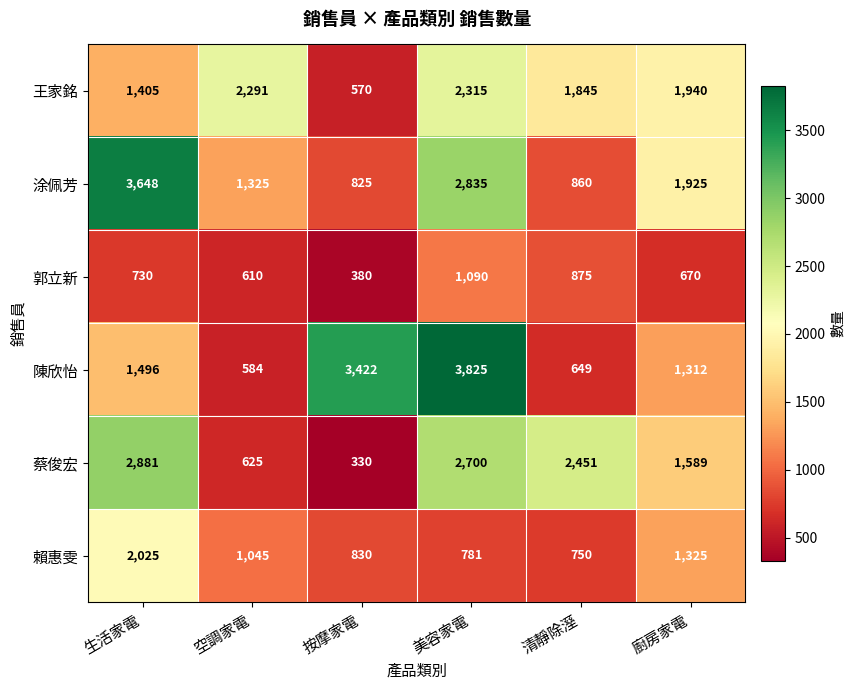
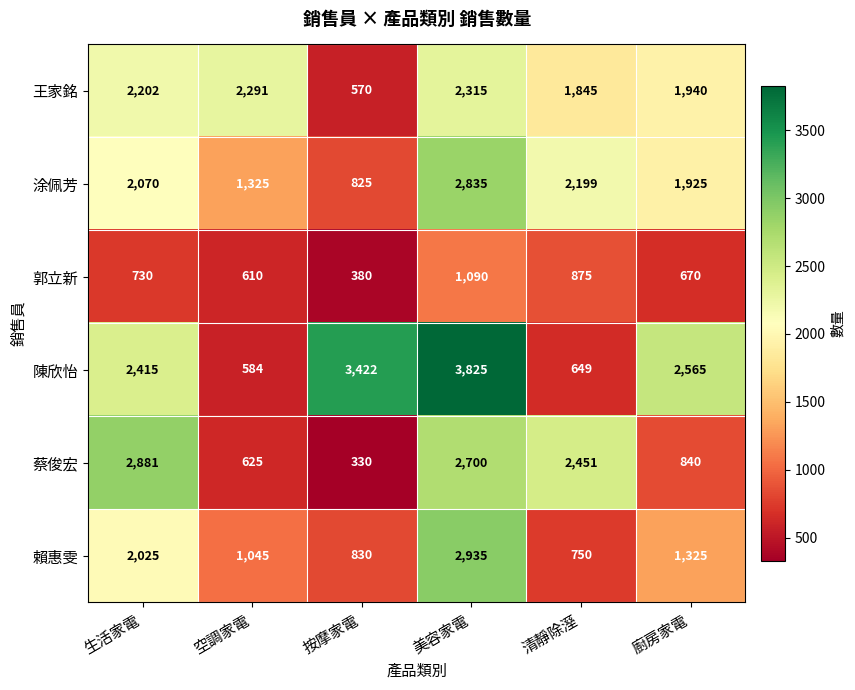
  {
    "王家銘": {
-     "生活家電": "1,405",
+     "生活家電": "2,202",
      "空調家電": "2,291",
      "按摩家電": "570",
      "美容家電": "2,315",
      "清靜除溼": "1,845",
      "廚房家電": "1,940"
    },
    "涂佩芳": {
-     "生活家電": "3,648",
+     "生活家電": "2,070",
      "空調家電": "1,325",
      "按摩家電": "825",
      "美容家電": "2,835",
-     "清靜除溼": "860",
+     "清靜除溼": "2,199",
      "廚房家電": "1,925"
    },
    "郭立新": {
      "生活家電": "730",
      "空調家電": "610",
      "按摩家電": "380",
      "美容家電": "1,090",
      "清靜除溼": "875",
      "廚房家電": "670"
    },
    "陳欣怡": {
-     "生活家電": "1,496",
+     "生活家電": "2,415",
      "空調家電": "584",
      "按摩家電": "3,422",
      "美容家電": "3,825",
      "清靜除溼": "649",
-     "廚房家電": "1,312"
+     "廚房家電": "2,565"
    },
    "蔡俊宏": {
      "生活家電": "2,881",
      "空調家電": "625",
      "按摩家電": "330",
      "美容家電": "2,700",
      "清靜除溼": "2,451",
-     "廚房家電": "1,589"
+     "廚房家電": "840"
    },
    "賴惠雯": {
      "生活家電": "2,025",
      "空調家電": "1,045",
      "按摩家電": "830",
-     "美容家電": "781",
+     "美容家電": "2,935",
      "清靜除溼": "750",
      "廚房家電": "1,325"
    }
  }
